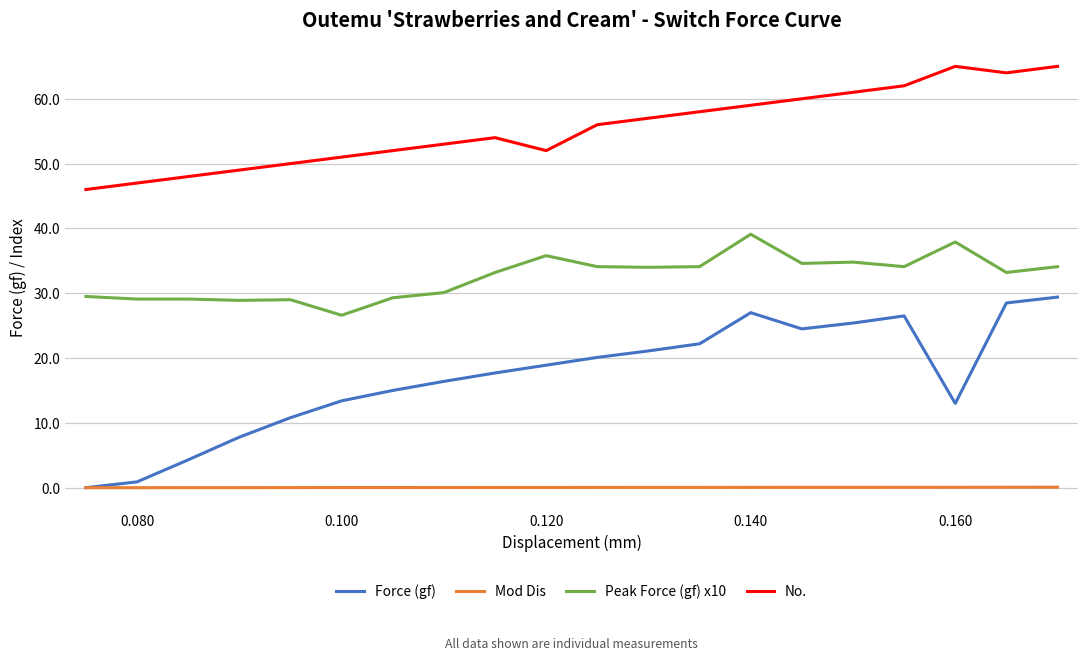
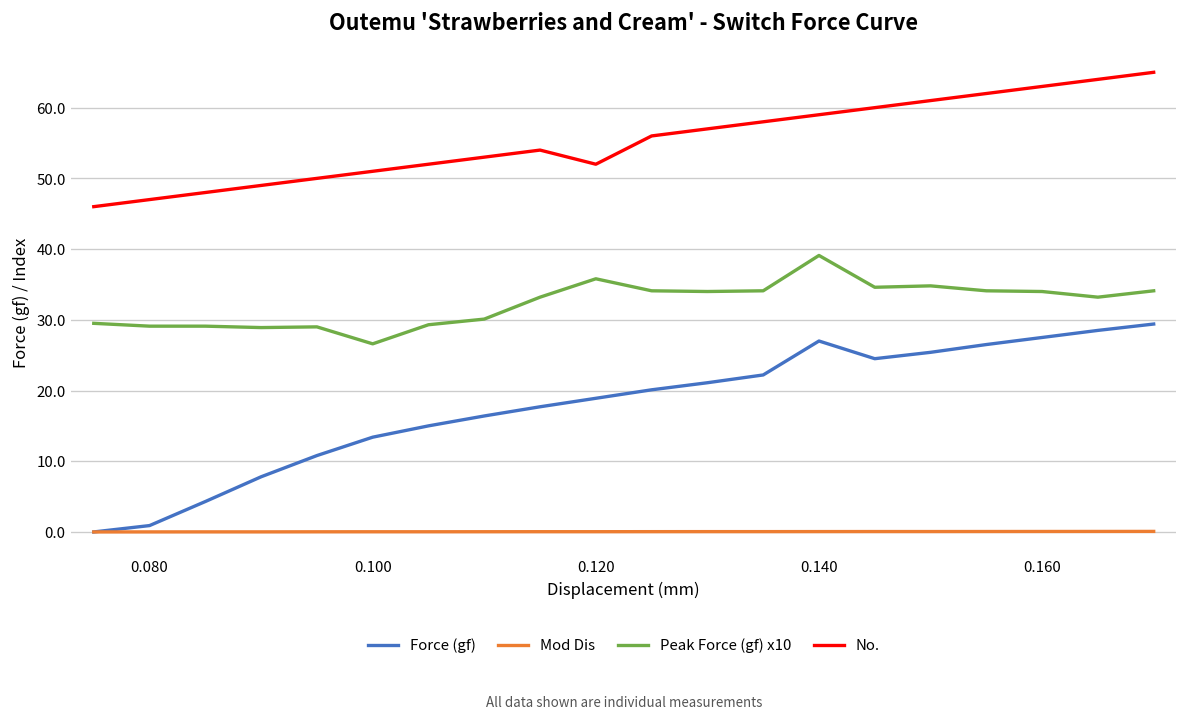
  {
    "Force (gf)": {
      "0.080": 1,
      "0.100": 13,
      "0.120": 19,
      "0.140": 27,
-     "0.160": 13
+     "0.160": 28
    },
    "Mod Dis": {
      "0.080": 0,
      "0.100": 0,
      "0.120": 0,
      "0.140": 0,
      "0.160": 0
    },
    "Peak Force (gf) x10": {
      "0.080": 29,
      "0.100": 27,
      "0.120": 36,
      "0.140": 39,
-     "0.160": 38
+     "0.160": 34
    },
    "No.": {
      "0.080": 47,
      "0.100": 51,
      "0.120": 52,
      "0.140": 59,
-     "0.160": 65
+     "0.160": 63
    }
  }
